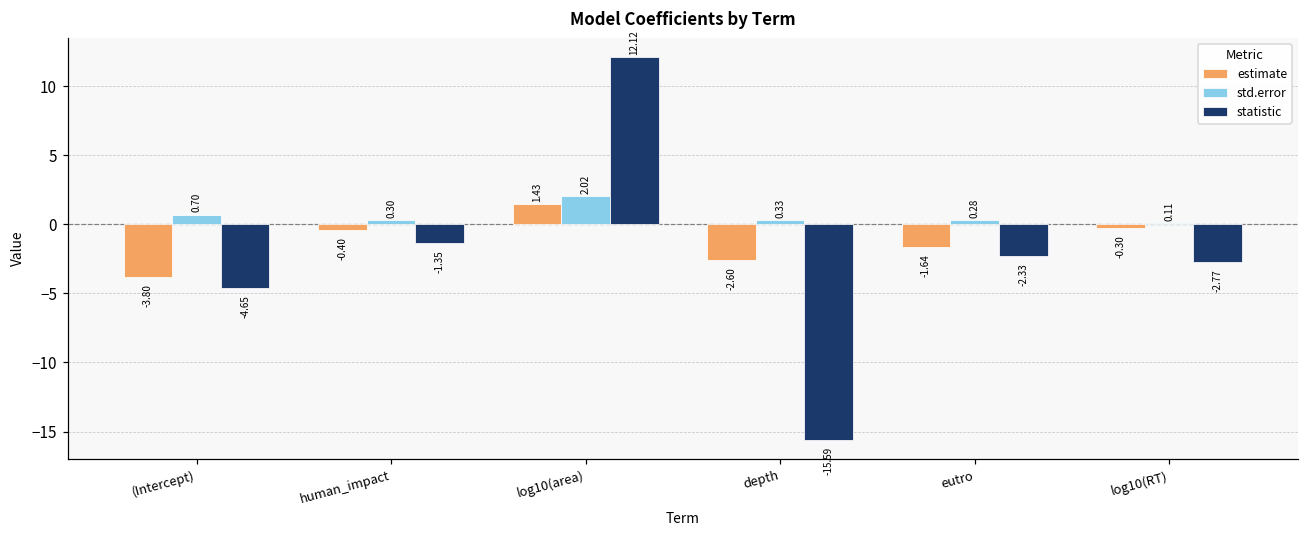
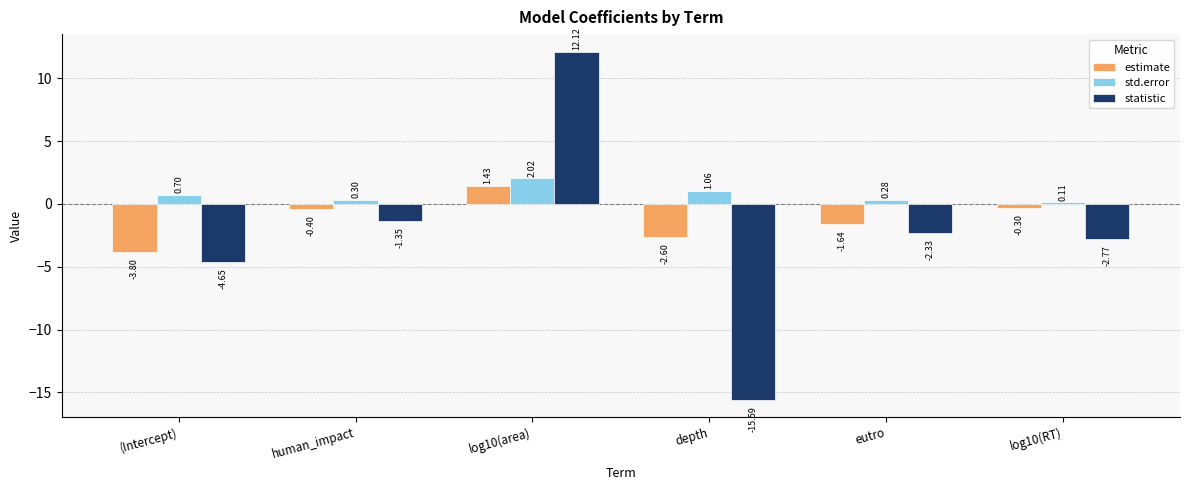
  {
    "estimate": {
      "(Intercept)": -3.80,
      "human_impact": -0.40,
      "log10(area)": 1.43,
      "depth": -2.60,
      "eutro": -1.64,
      "log10(RT)": -0.30
    },
    "std.error": {
      "(Intercept)": 0.70,
      "human_impact": 0.30,
      "log10(area)": 2.02,
-     "depth": 0.33,
+     "depth": 1.06,
      "eutro": 0.28,
      "log10(RT)": 0.11
    },
    "statistic": {
      "(Intercept)": -4.65,
      "human_impact": -1.35,
      "log10(area)": 12.12,
      "depth": -15.59,
      "eutro": -2.33,
      "log10(RT)": -2.77
    }
  }
